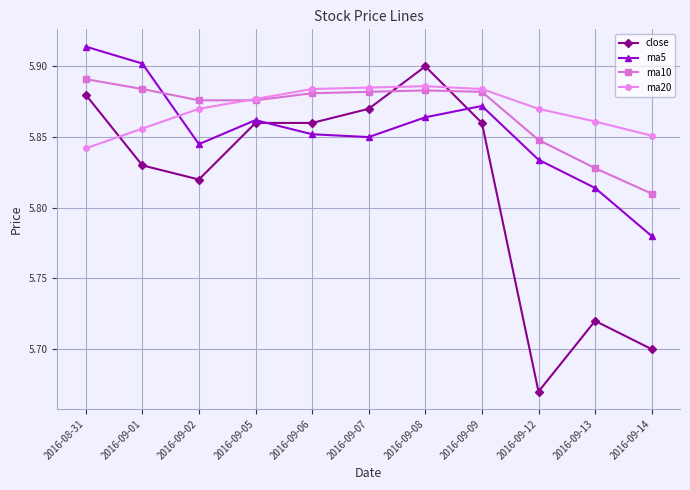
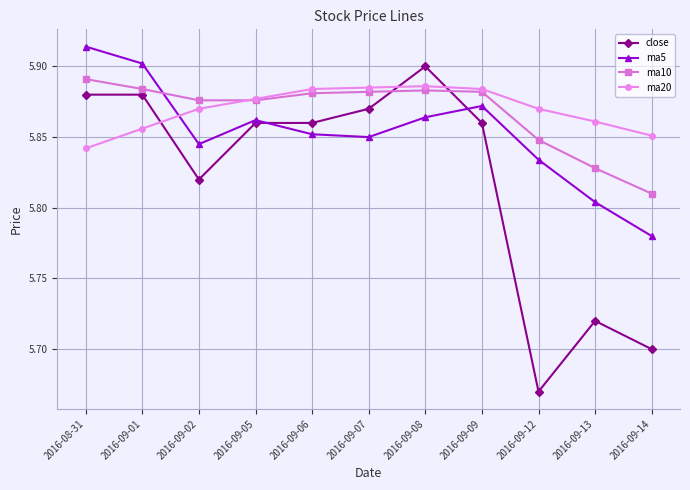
  {
    "close": {
      "2016-08-31": 5.88,
-     "2016-09-01": 5.83,
+     "2016-09-01": 5.88,
      "2016-09-02": 5.82,
      "2016-09-05": 5.86,
      "2016-09-06": 5.86,
      "2016-09-07": 5.87,
      "2016-09-08": 5.90,
      "2016-09-09": 5.86,
      "2016-09-12": 5.67,
      "2016-09-13": 5.72,
      "2016-09-14": 5.70
    },
    "ma5": {
      "2016-08-31": 5.914,
      "2016-09-01": 5.902,
      "2016-09-02": 5.845,
      "2016-09-05": 5.862,
      "2016-09-06": 5.852,
      "2016-09-07": 5.850,
      "2016-09-08": 5.864,
      "2016-09-09": 5.872,
      "2016-09-12": 5.834,
-     "2016-09-13": 5.814,
+     "2016-09-13": 5.804,
      "2016-09-14": 5.780
    }
  }
